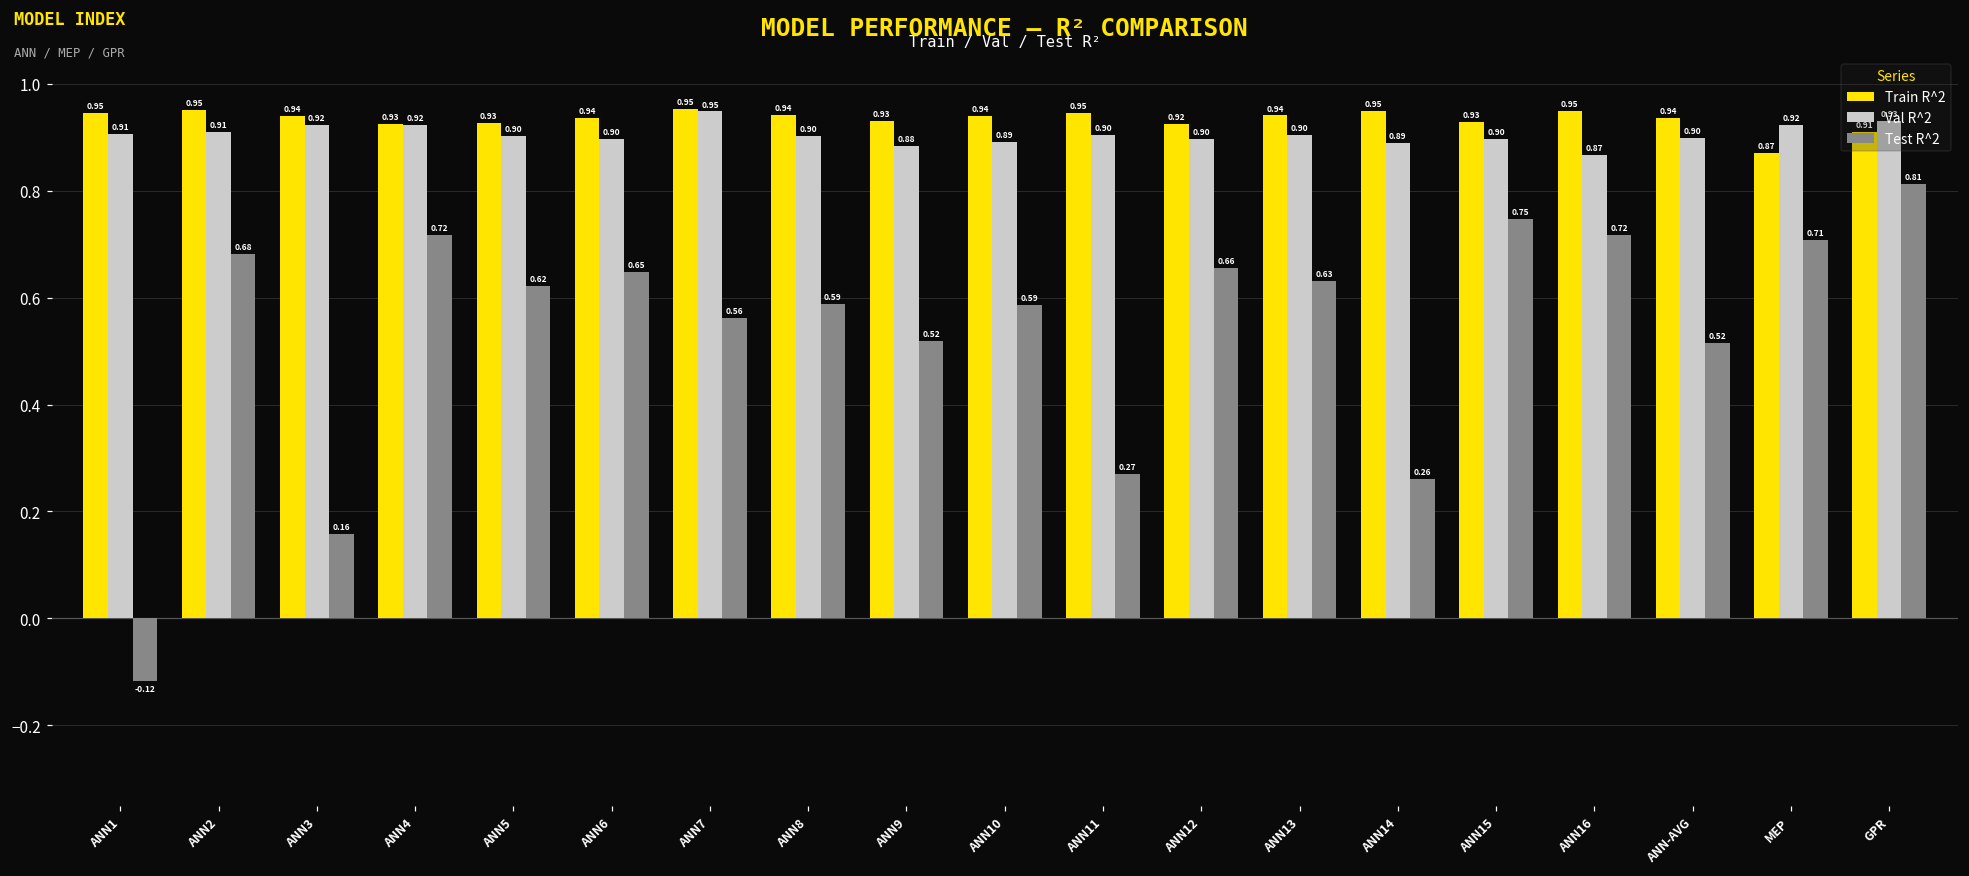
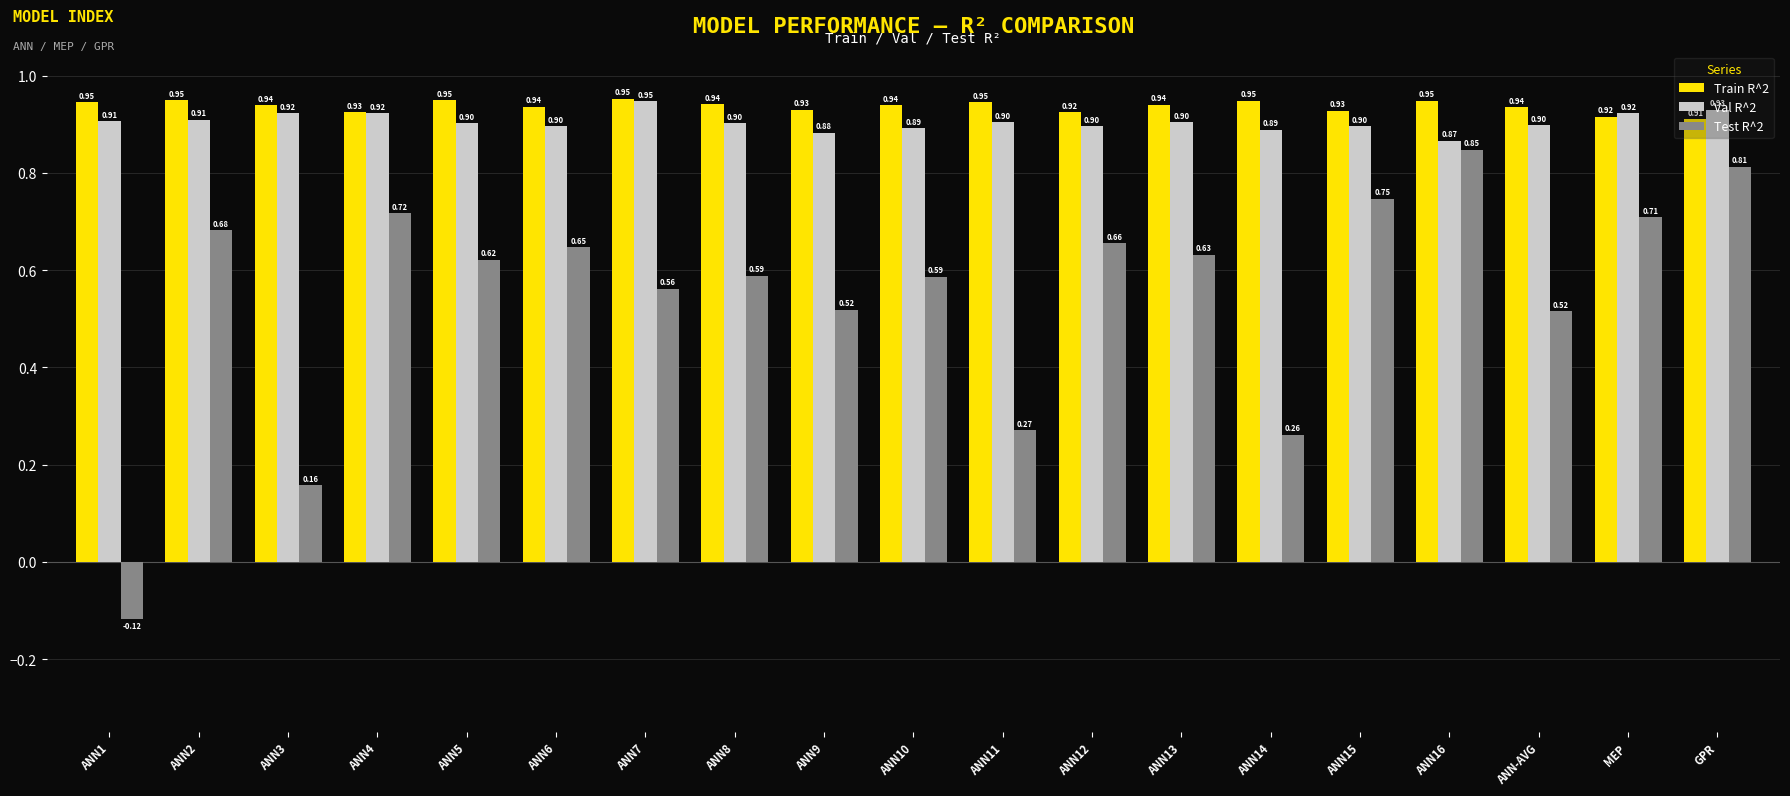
  {
    "Train R^2": {
      "ANN1": 0.95,
      "ANN2": 0.95,
      "ANN3": 0.94,
      "ANN4": 0.93,
-     "ANN5": 0.93,
+     "ANN5": 0.95,
      "ANN6": 0.94,
      "ANN7": 0.95,
      "ANN8": 0.94,
      "ANN9": 0.93,
      "ANN10": 0.94,
      "ANN11": 0.95,
      "ANN12": 0.92,
      "ANN13": 0.94,
      "ANN14": 0.95,
      "ANN15": 0.93,
      "ANN16": 0.95,
      "ANN-AVG": 0.94,
-     "MEP": 0.87
+     "MEP": 0.92
    },
    "Val R^2": {
      "ANN1": 0.91,
      "ANN2": 0.91,
      "ANN3": 0.92,
      "ANN4": 0.92,
      "ANN5": 0.90,
      "ANN6": 0.90,
      "ANN7": 0.95,
      "ANN8": 0.90,
      "ANN9": 0.88,
      "ANN10": 0.89,
      "ANN11": 0.90,
      "ANN12": 0.90,
      "ANN13": 0.90,
      "ANN14": 0.89,
      "ANN15": 0.90,
      "ANN16": 0.87,
      "ANN-AVG": 0.90,
      "MEP": 0.92
    },
    "Test R^2": {
      "ANN1": -0.12,
      "ANN2": 0.68,
      "ANN3": 0.16,
      "ANN4": 0.72,
      "ANN5": 0.62,
      "ANN6": 0.65,
      "ANN7": 0.56,
      "ANN8": 0.59,
      "ANN9": 0.52,
      "ANN10": 0.59,
      "ANN11": 0.27,
      "ANN12": 0.66,
      "ANN13": 0.63,
      "ANN14": 0.26,
      "ANN15": 0.75,
-     "ANN16": 0.72,
+     "ANN16": 0.85,
      "ANN-AVG": 0.52,
      "MEP": 0.71,
      "GPR": 0.81
    }
  }
